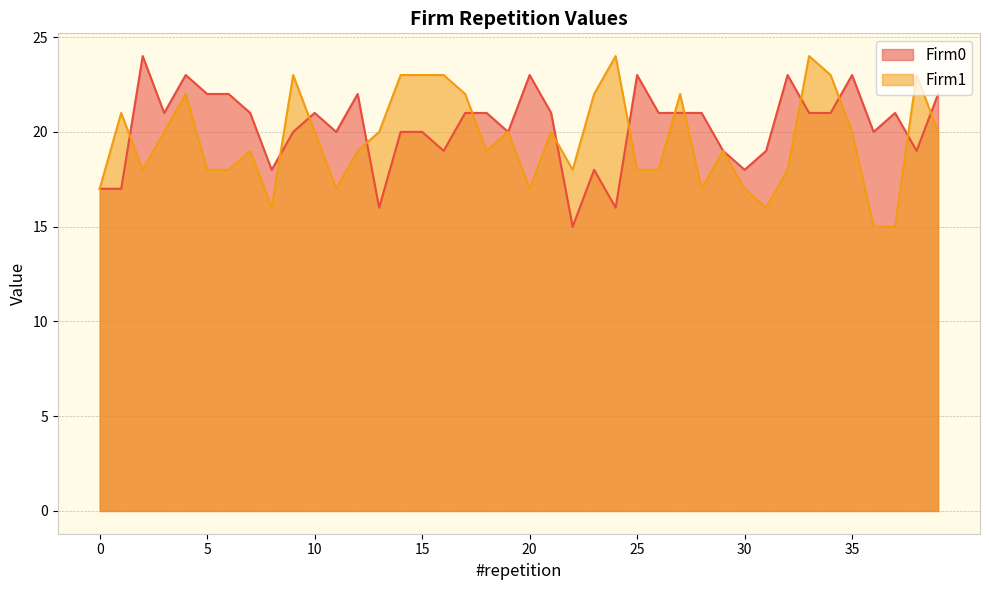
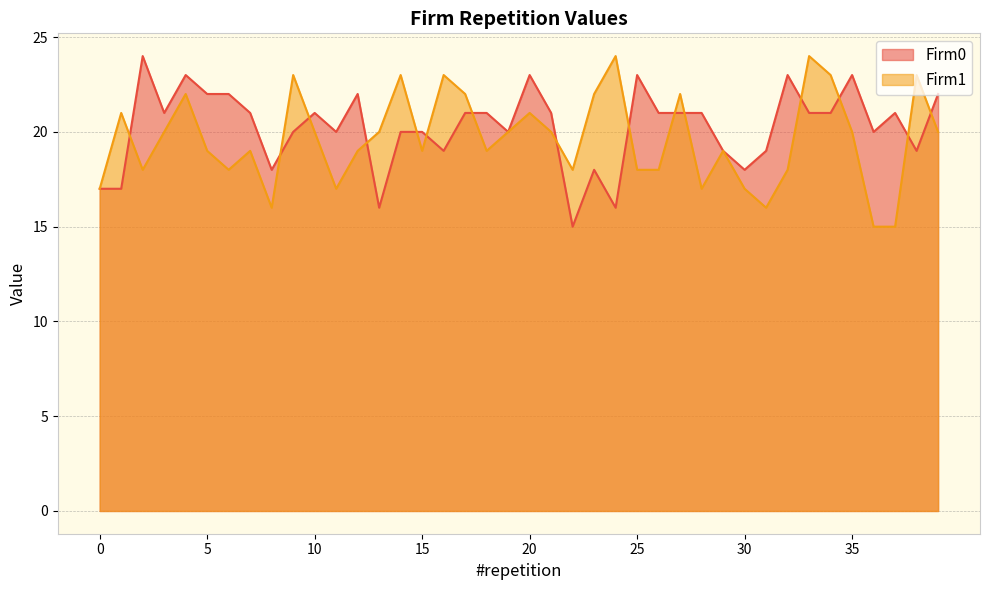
  {
    "Firm0": {
      "5": 22,
      "10": 21,
      "15": 20,
      "20": 23,
      "25": 23,
      "30": 18,
      "35": 23
    },
    "Firm1": {
-     "5": 18,
+     "5": 19,
      "10": 20,
-     "15": 23,
-     "20": 17,
+     "15": 19,
+     "20": 21,
      "25": 18,
      "30": 17,
      "35": 20
    }
  }
